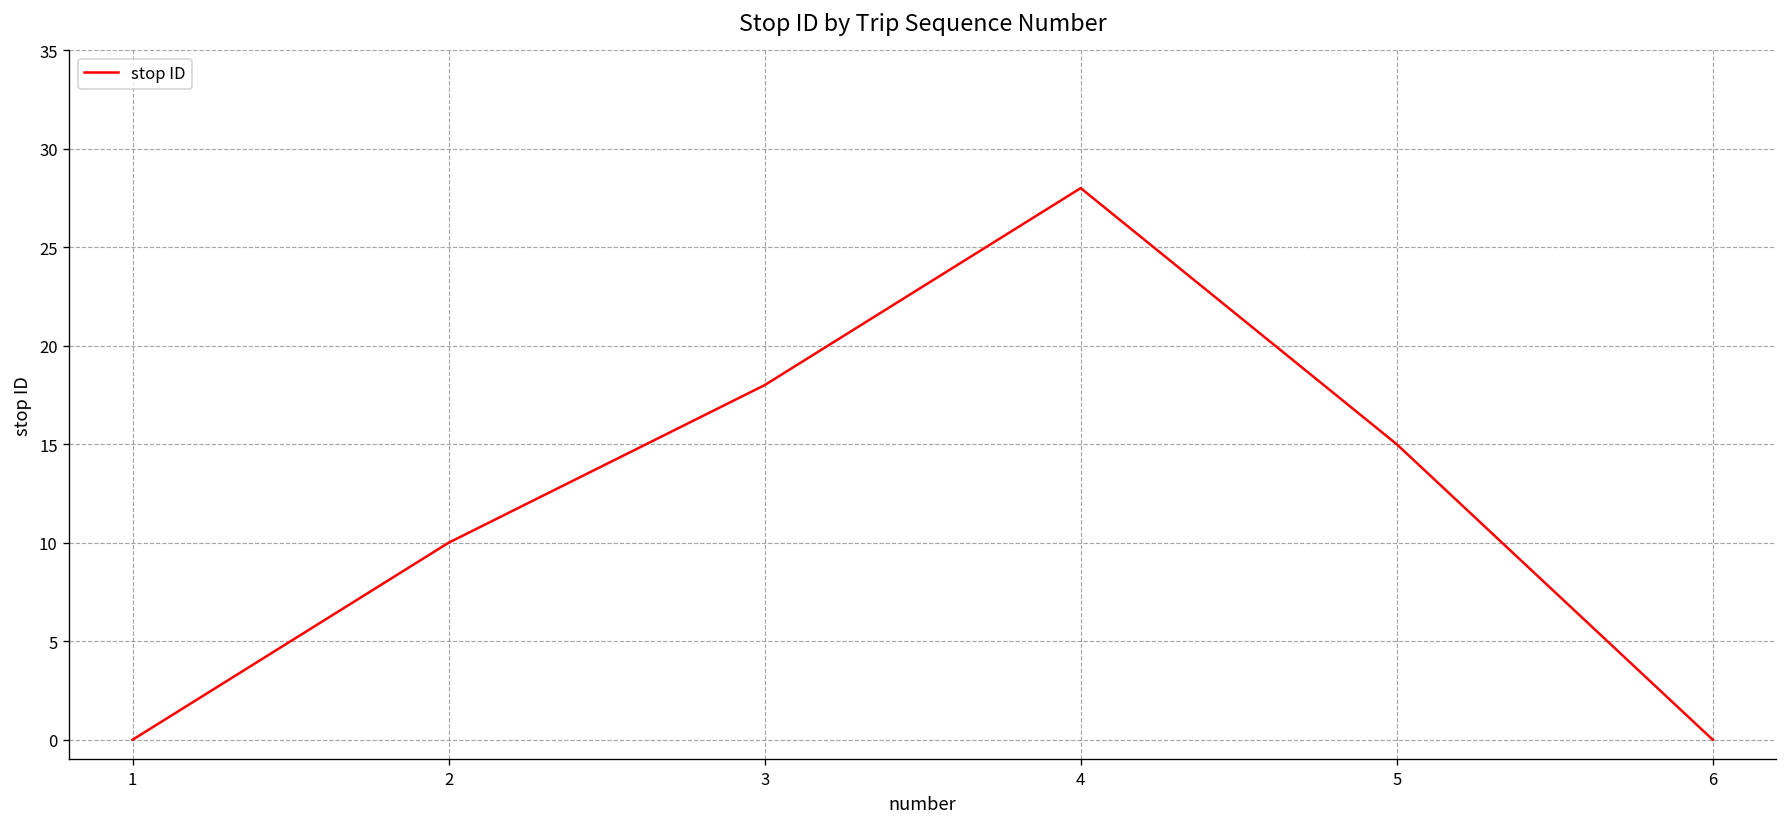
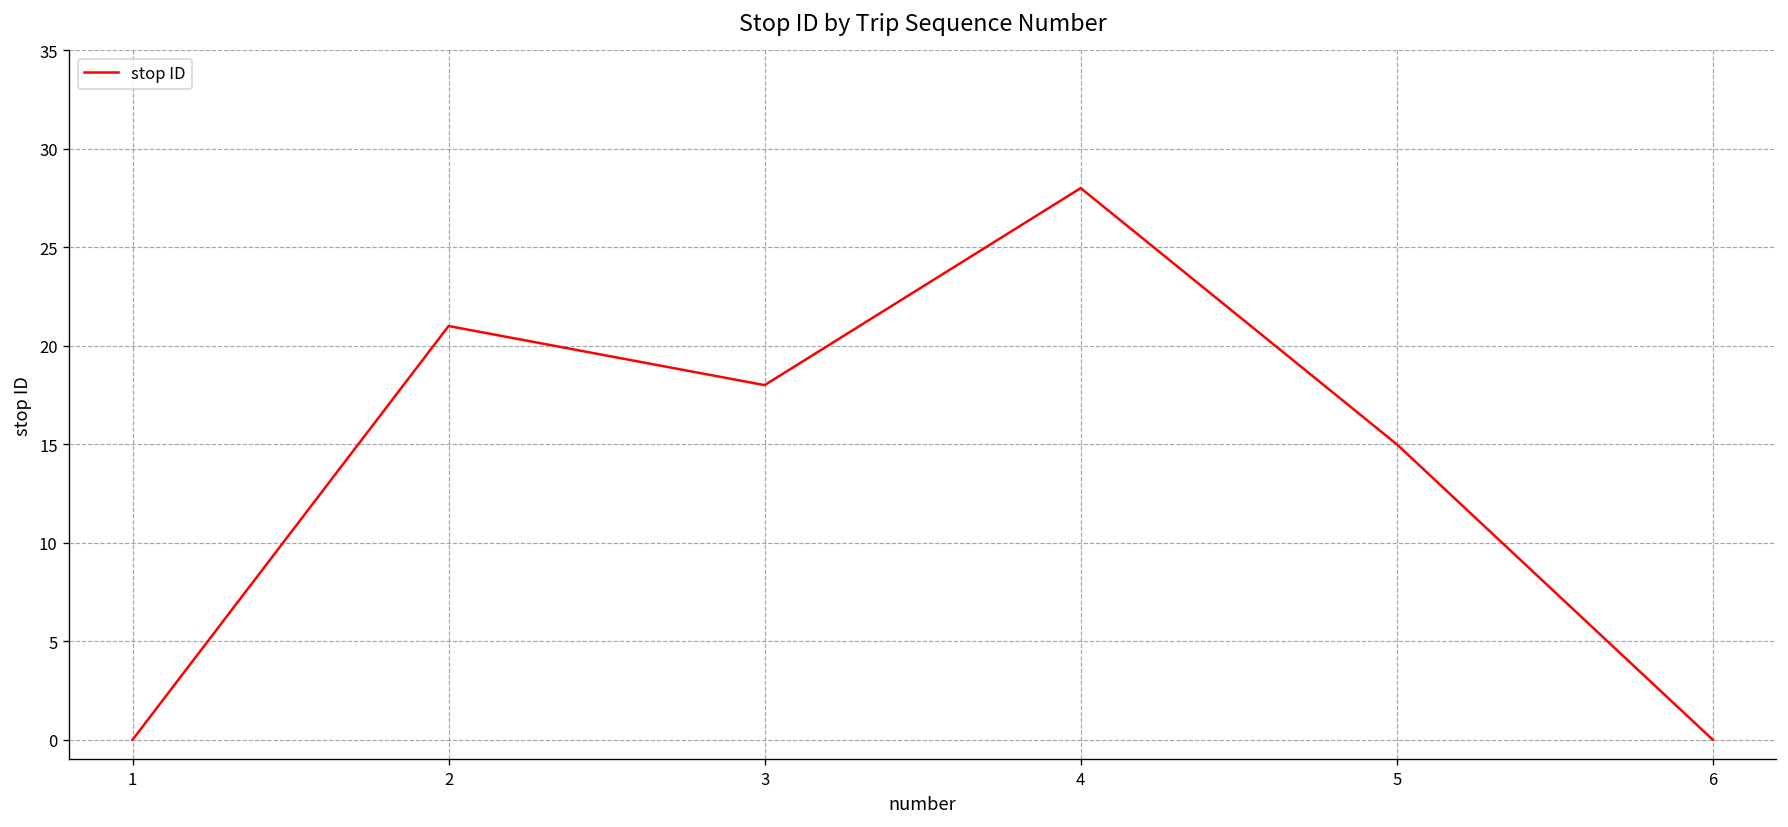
  {
    "1": 0,
-   "2": 10,
+   "2": 21,
    "3": 18,
    "4": 28,
    "5": 15,
    "6": 0
  }
